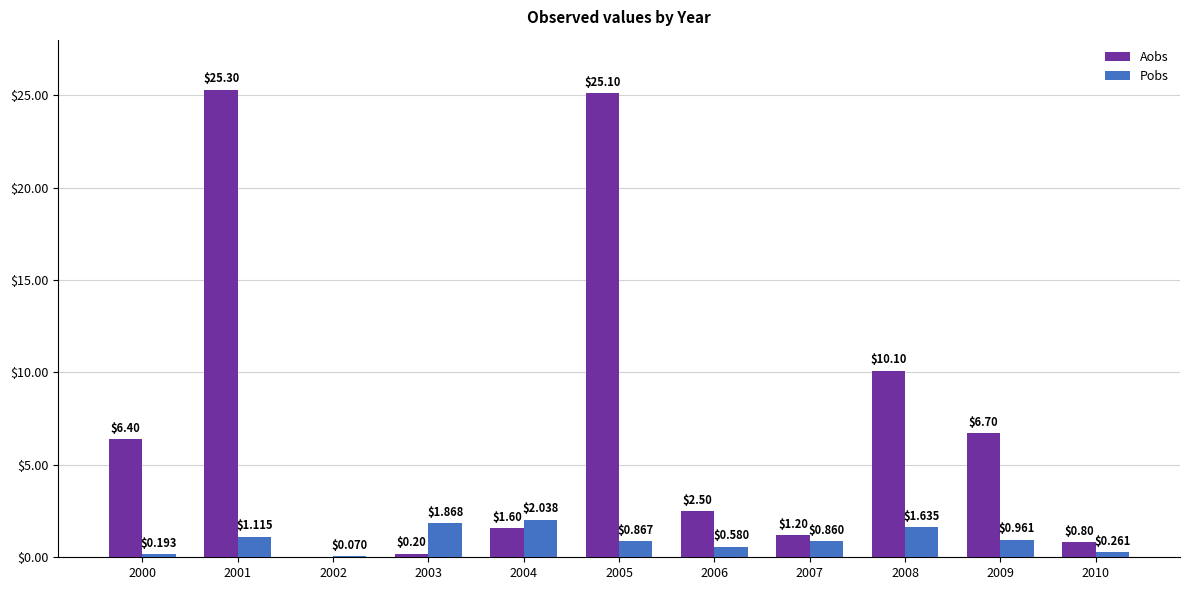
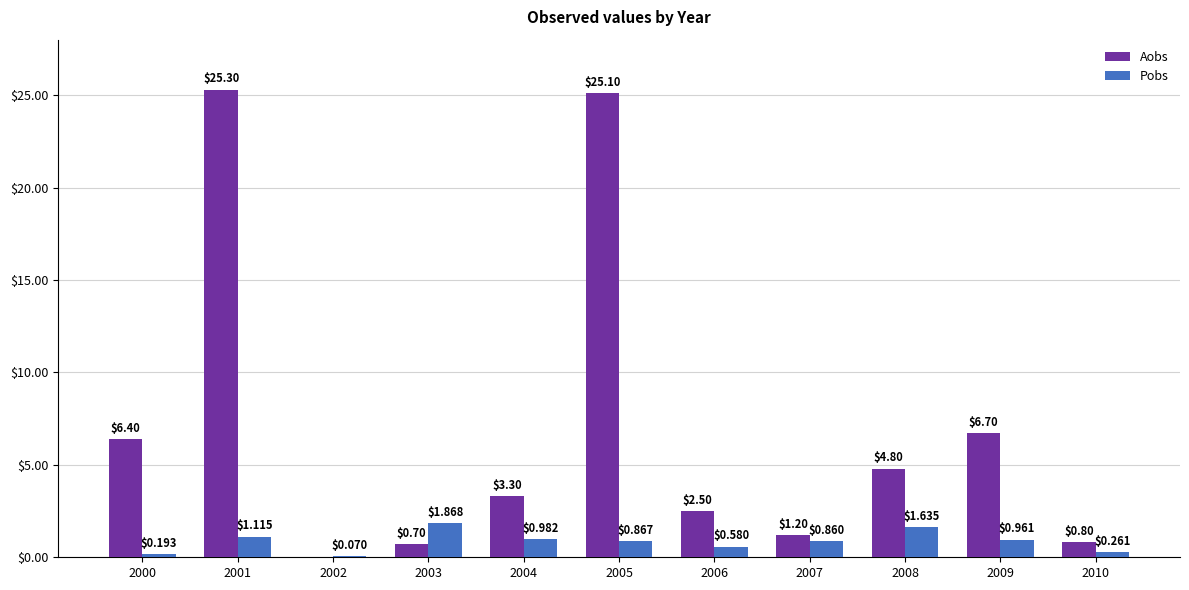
  {
    "Aobs": {
      "2000": "$6.40",
      "2001": "$25.30",
-     "2003": "$0.20",
-     "2004": "$1.60",
+     "2003": "$0.70",
+     "2004": "$3.30",
      "2005": "$25.10",
      "2006": "$2.50",
      "2007": "$1.20",
-     "2008": "$10.10",
+     "2008": "$4.80",
      "2009": "$6.70",
      "2010": "$0.80"
    },
    "Pobs": {
      "2000": "$0.193",
      "2001": "$1.115",
      "2002": "$0.070",
      "2003": "$1.868",
-     "2004": "$2.038",
+     "2004": "$0.982",
      "2005": "$0.867",
      "2006": "$0.580",
      "2007": "$0.860",
      "2008": "$1.635",
      "2009": "$0.961",
      "2010": "$0.261"
    }
  }
